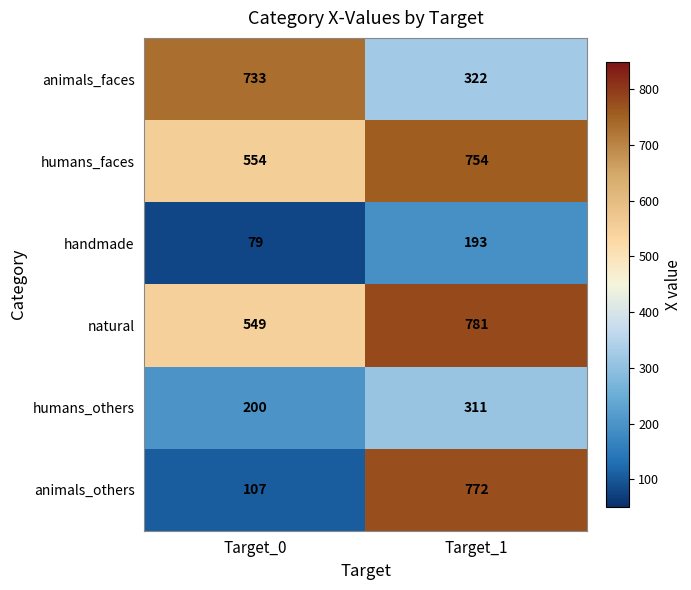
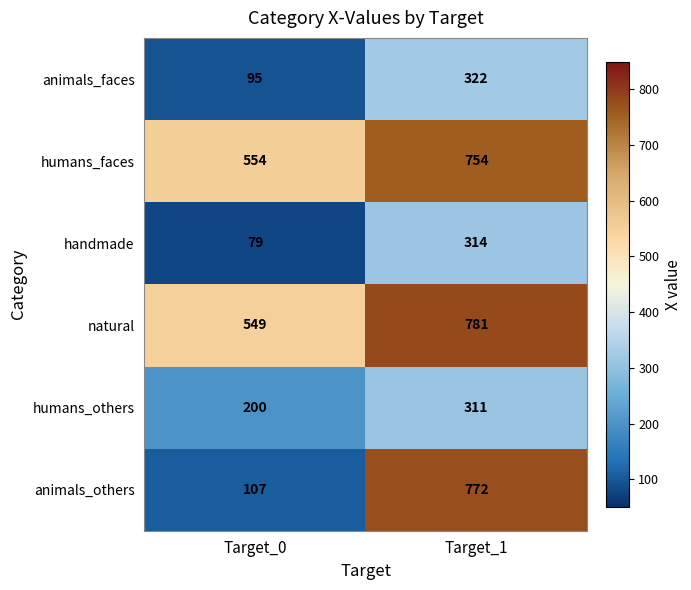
  {
    "animals_faces": {
-     "Target_0": 733,
+     "Target_0": 95,
      "Target_1": 322
    },
    "humans_faces": {
      "Target_0": 554,
      "Target_1": 754
    },
    "handmade": {
      "Target_0": 79,
-     "Target_1": 193
+     "Target_1": 314
    },
    "natural": {
      "Target_0": 549,
      "Target_1": 781
    },
    "humans_others": {
      "Target_0": 200,
      "Target_1": 311
    },
    "animals_others": {
      "Target_0": 107,
      "Target_1": 772
    }
  }
